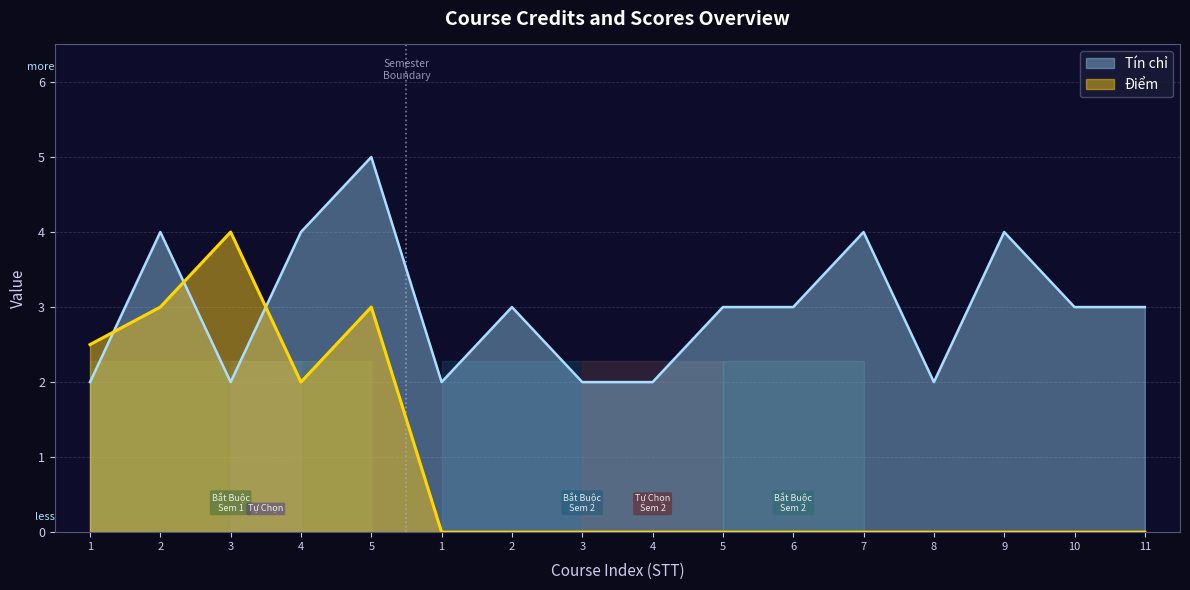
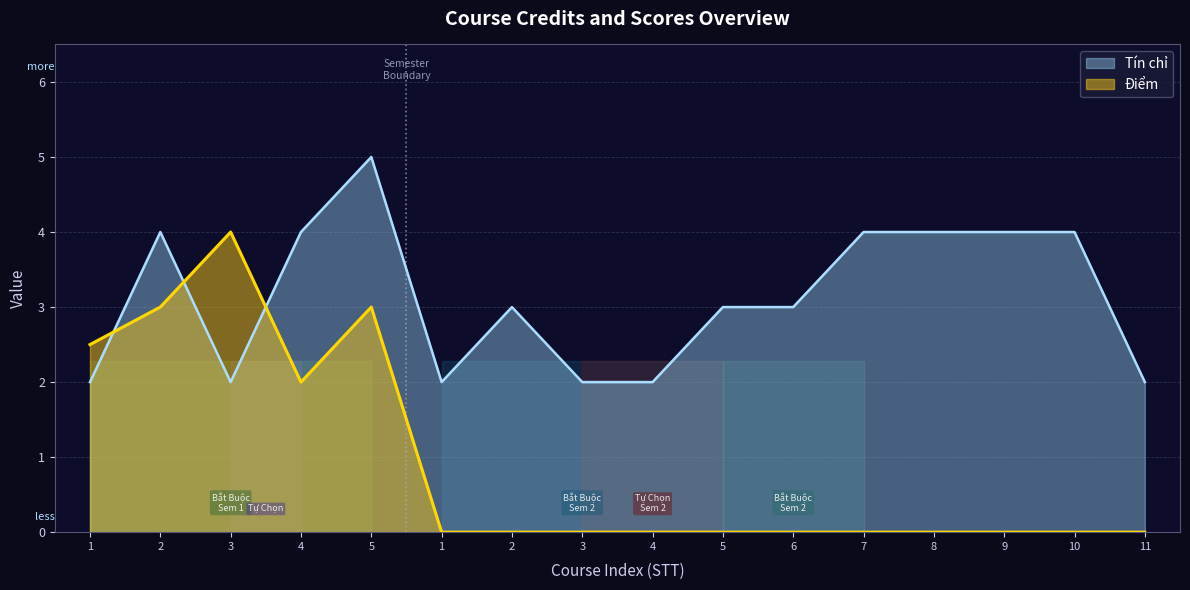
  {
    "Tín chỉ": {
      "6": 3,
      "7": 4,
-     "8": 2,
+     "8": 4,
      "9": 4,
-     "10": 3,
-     "11": 3
+     "10": 4,
+     "11": 2
    },
    "Điểm": {
      "7": 0,
      "8": 0,
      "9": 0,
      "10": 0,
      "11": 0
    }
  }
